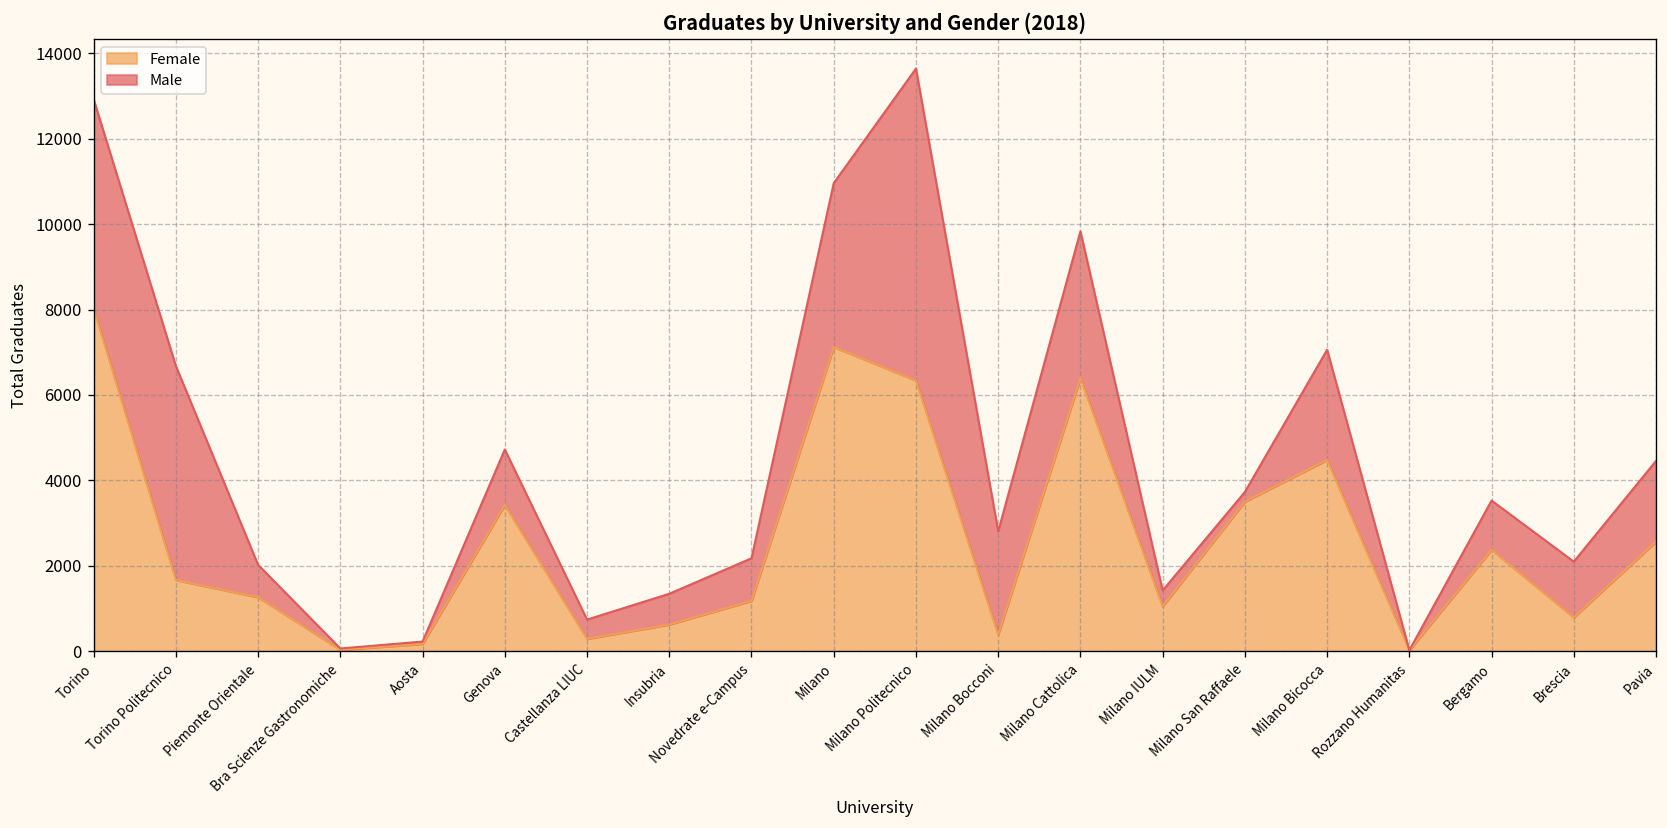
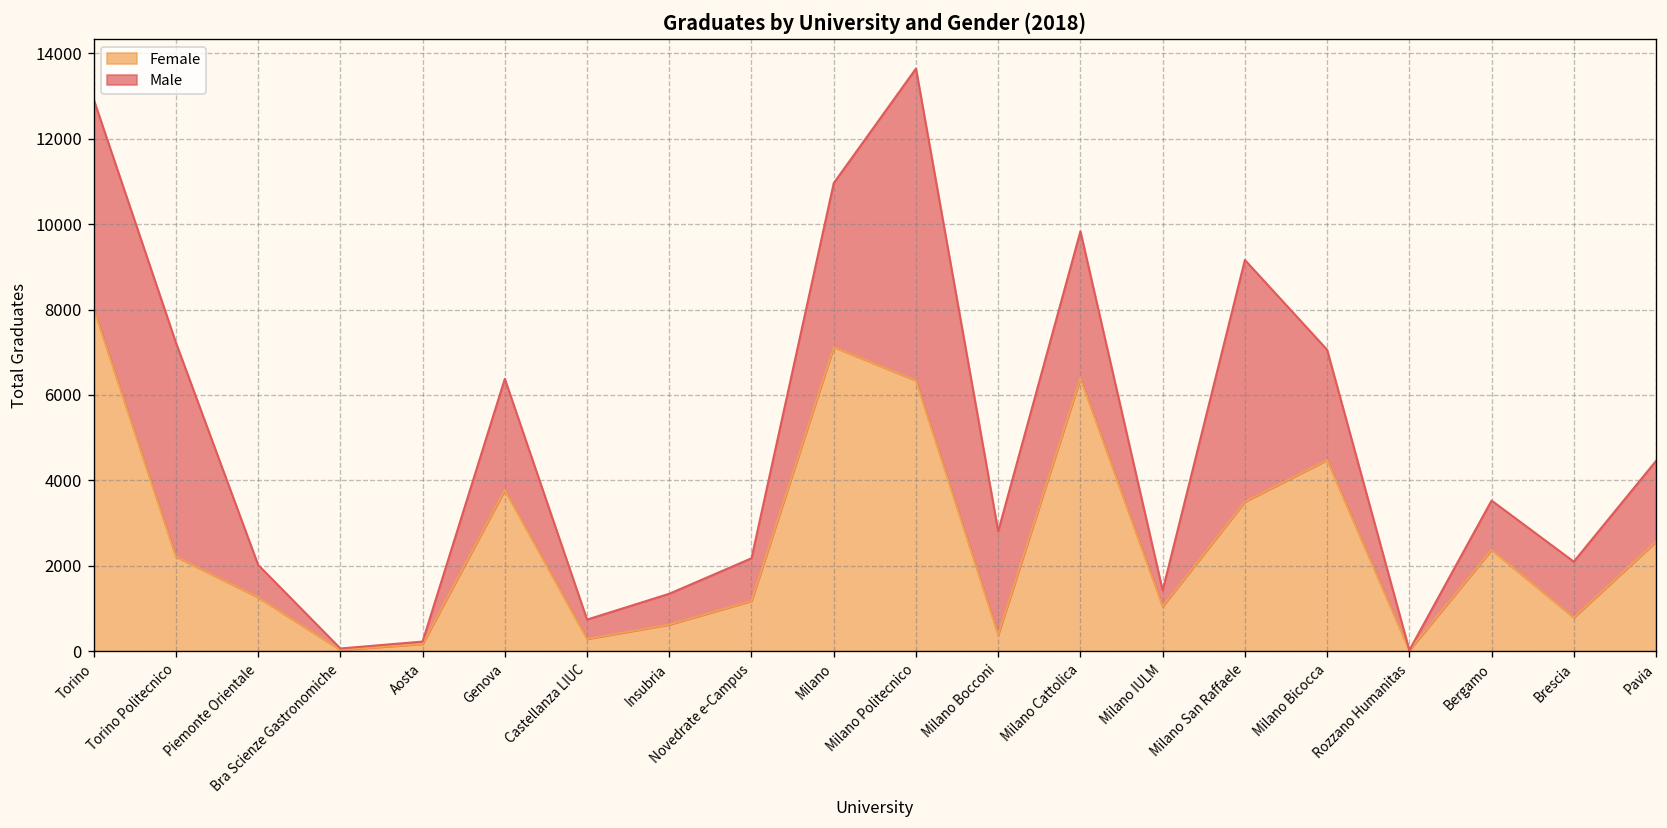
  {
    "Female": {
      "Torino": 8000,
-     "Torino Politecnico": 1700,
+     "Torino Politecnico": 2200,
      "Piemonte Orientale": 1300,
-     "Genova": 3400,
+     "Genova": 3800,
      "Castellanza LIUC": 300,
      "Insubria": 600,
      "Novedrate e-Campus": 1200,
      "Milano": 7100,
      "Milano Politecnico": 6300,
      "Milano Bocconi": 400,
      "Milano Cattolica": 6400,
      "Milano IULM": 1000,
      "Milano San Raffaele": 3500,
      "Milano Bicocca": 4500,
      "Bergamo": 2400,
      "Brescia": 800,
      "Pavia": 2600
    },
    "Male": {
      "Torino": 4900,
      "Torino Politecnico": 5000,
      "Piemonte Orientale": 800,
-     "Genova": 1300,
+     "Genova": 2600,
      "Castellanza LIUC": 500,
      "Insubria": 700,
      "Novedrate e-Campus": 1000,
      "Milano": 3800,
      "Milano Politecnico": 7300,
      "Milano Bocconi": 2400,
      "Milano Cattolica": 3400,
      "Milano IULM": 400,
-     "Milano San Raffaele": 200,
+     "Milano San Raffaele": 5700,
      "Milano Bicocca": 2600,
      "Bergamo": 1200,
      "Brescia": 1300,
      "Pavia": 1900
    }
  }
